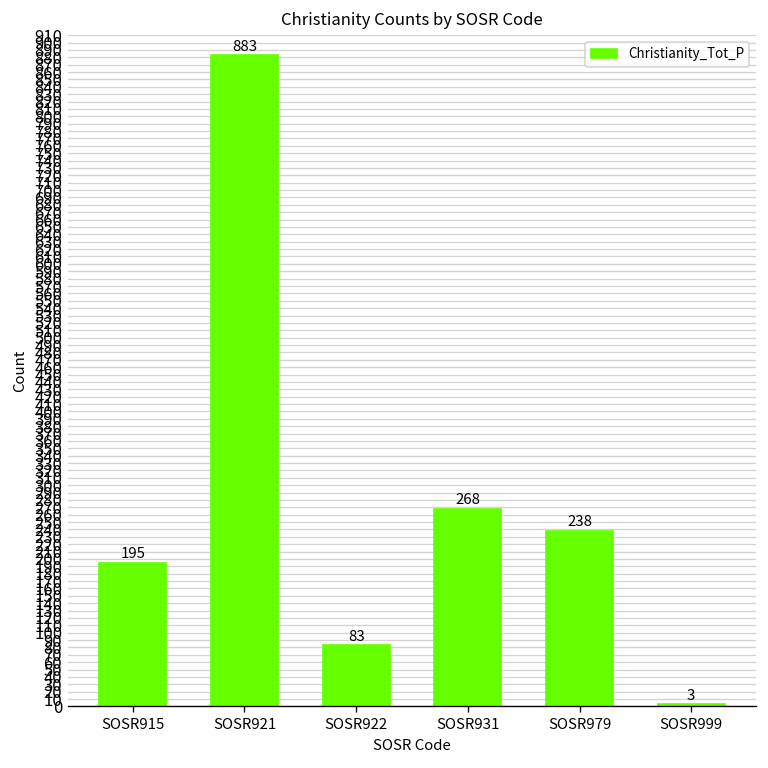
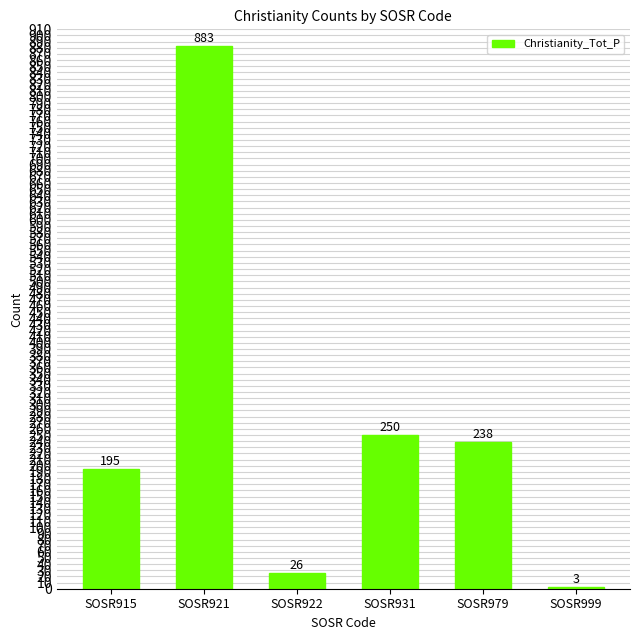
  {
    "SOSR915": 195,
    "SOSR921": 883,
-   "SOSR922": 83,
-   "SOSR931": 268,
+   "SOSR922": 26,
+   "SOSR931": 250,
    "SOSR979": 238,
    "SOSR999": 3
  }
